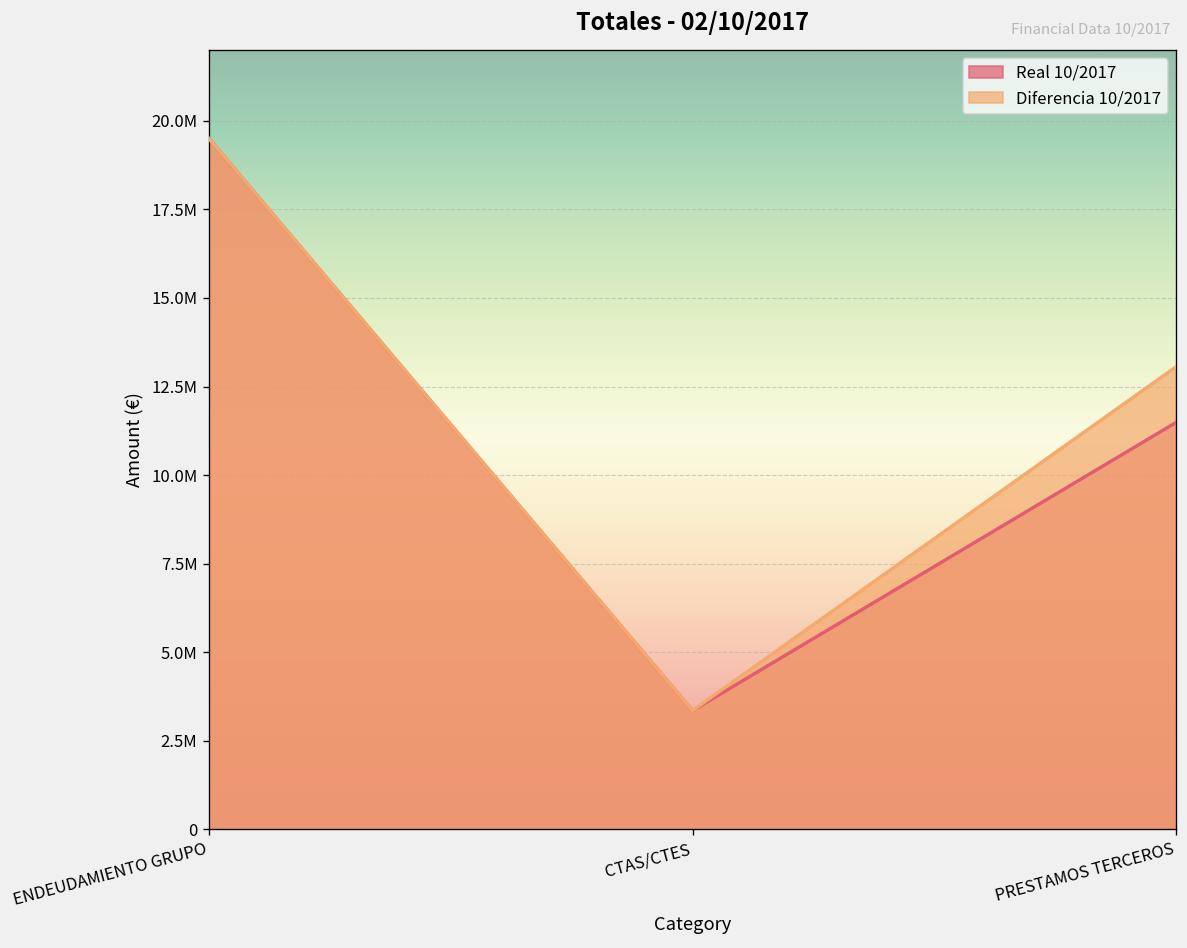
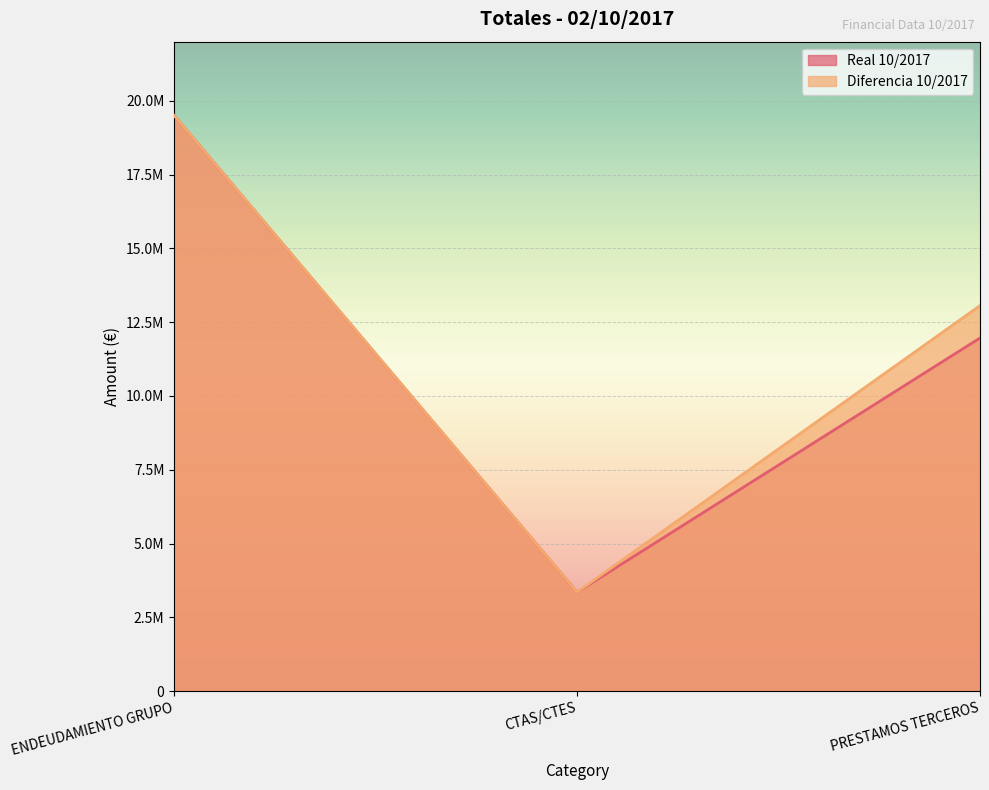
  {
    "Real 10/2017": {
-     "PRESTAMOS TERCEROS": 11500000
+     "PRESTAMOS TERCEROS": 12000000
    },
    "Diferencia 10/2017": {
      "PRESTAMOS TERCEROS": 13100000
    }
  }
